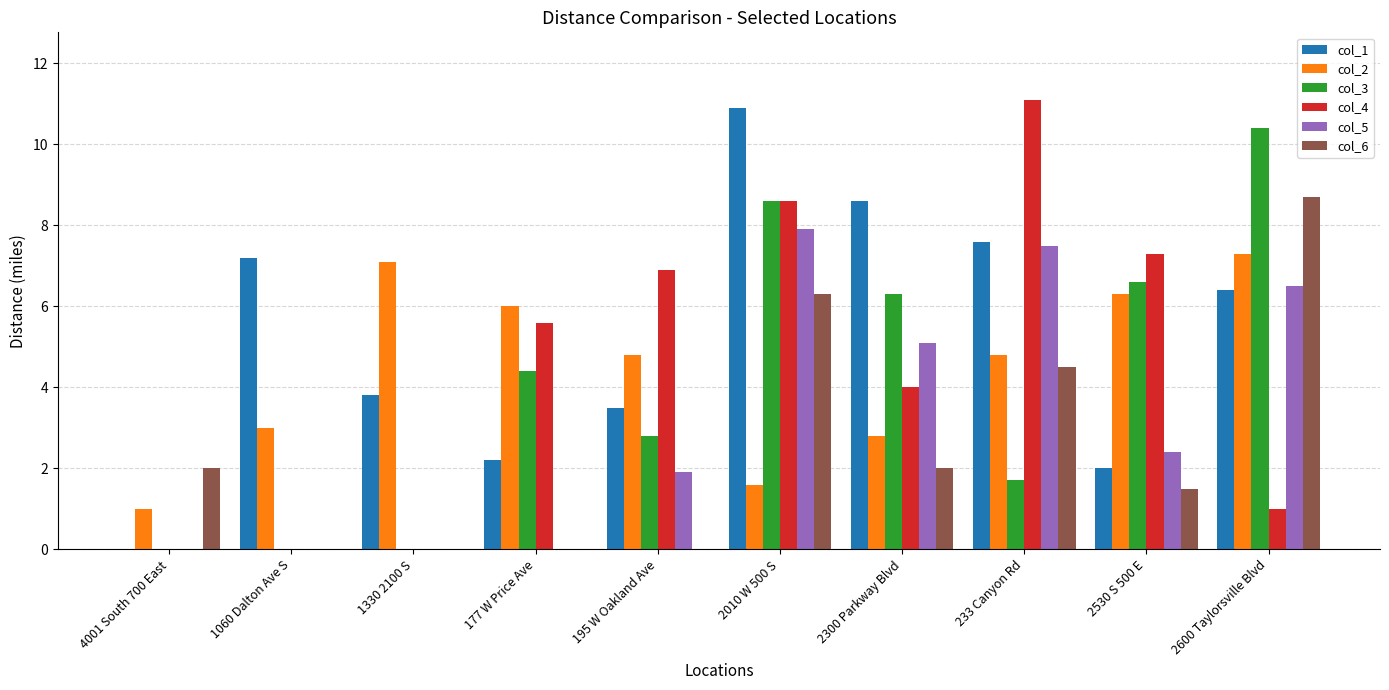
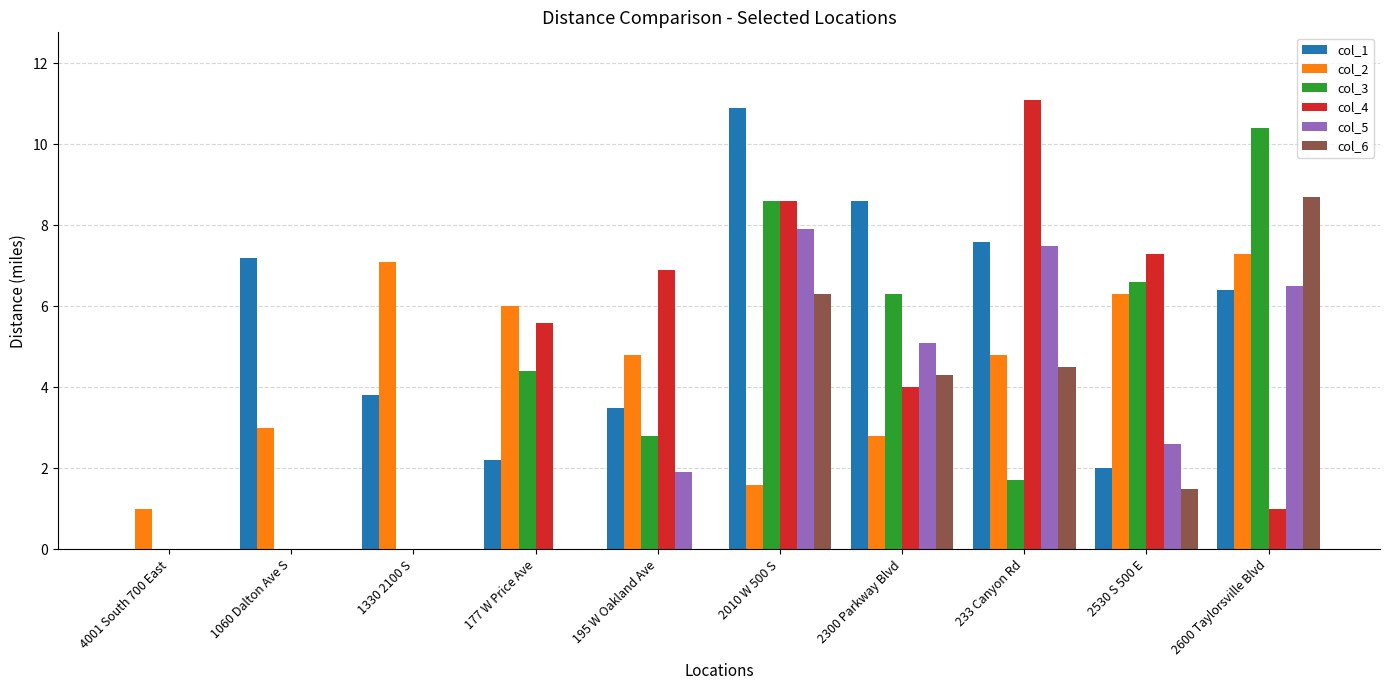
  {
    "col_1": {
      "4001 South 700 East": 0.0,
      "1060 Dalton Ave S": 7.2,
      "1330 2100 S": 3.8,
      "177 W Price Ave": 2.2,
      "195 W Oakland Ave": 3.5,
      "2010 W 500 S": 10.9,
      "2300 Parkway Blvd": 8.6,
      "233 Canyon Rd": 7.6,
      "2530 S 500 E": 2.0,
      "2600 Taylorsville Blvd": 6.4
    },
    "col_2": {
      "4001 South 700 East": 1.0,
      "1060 Dalton Ave S": 3.0,
      "1330 2100 S": 7.1,
      "177 W Price Ave": 6.0,
      "195 W Oakland Ave": 4.8,
      "2010 W 500 S": 1.6,
      "2300 Parkway Blvd": 2.8,
      "233 Canyon Rd": 4.8,
      "2530 S 500 E": 6.3,
      "2600 Taylorsville Blvd": 7.3
    },
    "col_3": {
      "4001 South 700 East": 0.0,
      "1060 Dalton Ave S": 0.0,
      "1330 2100 S": 0.0,
      "177 W Price Ave": 4.4,
      "195 W Oakland Ave": 2.8,
      "2010 W 500 S": 8.6,
      "2300 Parkway Blvd": 6.3,
      "233 Canyon Rd": 1.7,
      "2530 S 500 E": 6.6,
      "2600 Taylorsville Blvd": 10.4
    },
    "col_4": {
      "4001 South 700 East": 0.0,
      "1060 Dalton Ave S": 0.0,
      "1330 2100 S": 0.0,
      "177 W Price Ave": 5.6,
      "195 W Oakland Ave": 6.9,
      "2010 W 500 S": 8.6,
      "2300 Parkway Blvd": 4.0,
      "233 Canyon Rd": 11.1,
      "2530 S 500 E": 7.3,
      "2600 Taylorsville Blvd": 1.0
    },
    "col_5": {
      "4001 South 700 East": 0.0,
      "1060 Dalton Ave S": 0.0,
      "1330 2100 S": 0.0,
      "177 W Price Ave": 0.0,
      "195 W Oakland Ave": 1.9,
      "2010 W 500 S": 7.9,
      "2300 Parkway Blvd": 5.1,
      "233 Canyon Rd": 7.5,
-     "2530 S 500 E": 2.4,
+     "2530 S 500 E": 2.6,
      "2600 Taylorsville Blvd": 6.5
    },
    "col_6": {
-     "4001 South 700 East": 2,
+     "4001 South 700 East": 0,
      "1060 Dalton Ave S": 0.0,
      "1330 2100 S": 0.0,
      "177 W Price Ave": 0.0,
      "195 W Oakland Ave": 0.0,
      "2010 W 500 S": 6.3,
-     "2300 Parkway Blvd": 2.0,
+     "2300 Parkway Blvd": 4.3,
      "233 Canyon Rd": 4.5,
      "2530 S 500 E": 1.5,
      "2600 Taylorsville Blvd": 8.7
    }
  }
